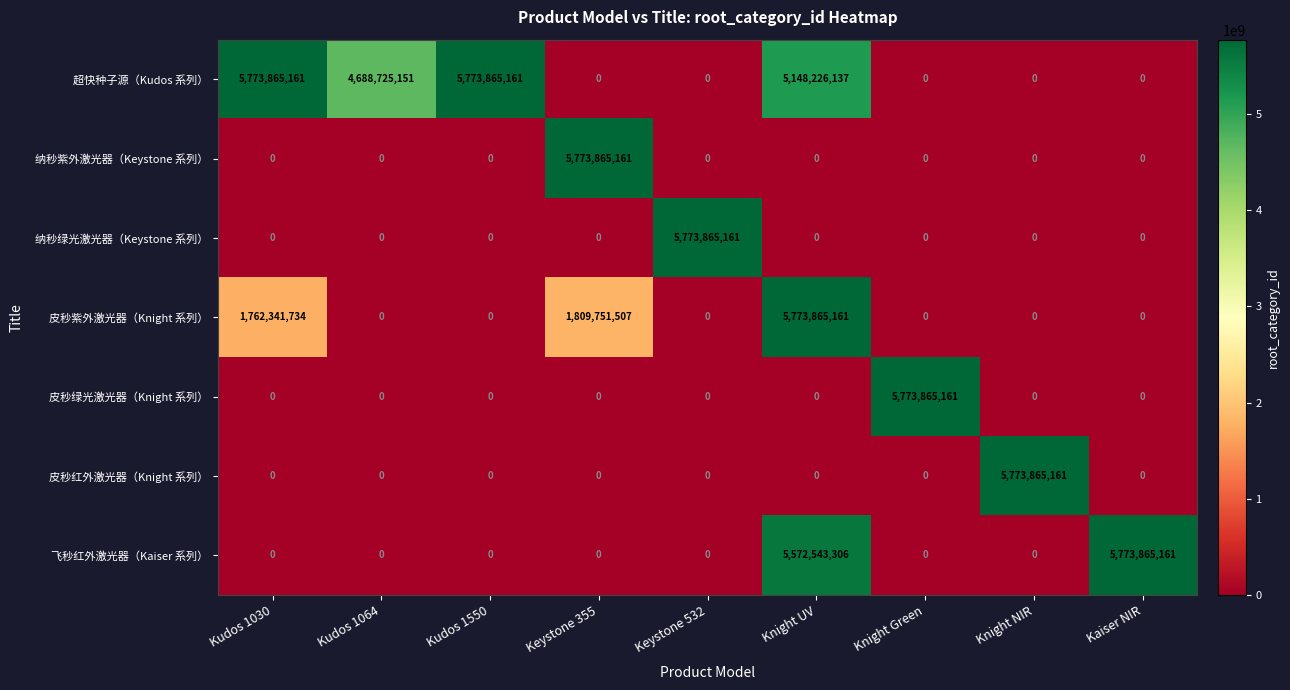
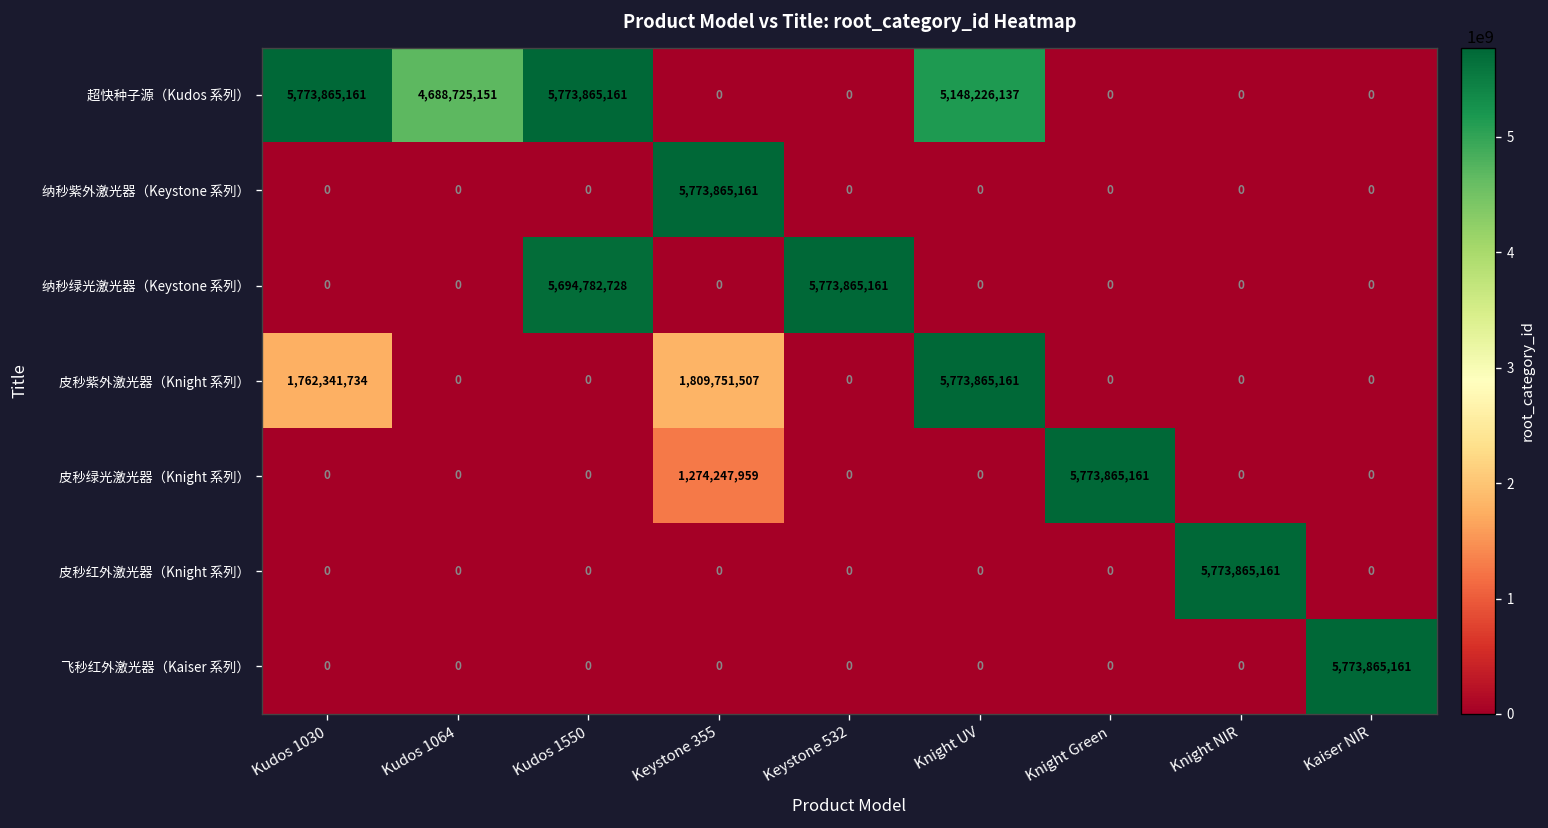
  {
    "超快种子源（Kudos 系列）": {
      "Kudos 1030": "5,773,865,161",
      "Kudos 1064": "4,688,725,151",
      "Kudos 1550": "5,773,865,161",
      "Keystone 355": "0",
      "Keystone 532": "0",
      "Knight UV": "5,148,226,137",
      "Knight Green": "0",
      "Knight NIR": "0",
      "Kaiser NIR": "0"
    },
    "纳秒紫外激光器（Keystone 系列）": {
      "Kudos 1030": "0",
      "Kudos 1064": "0",
      "Kudos 1550": "0",
      "Keystone 355": "5,773,865,161",
      "Keystone 532": "0",
      "Knight UV": "0",
      "Knight Green": "0",
      "Knight NIR": "0",
      "Kaiser NIR": "0"
    },
    "纳秒绿光激光器（Keystone 系列）": {
      "Kudos 1030": "0",
      "Kudos 1064": "0",
-     "Kudos 1550": "0",
+     "Kudos 1550": "5,694,782,728",
      "Keystone 355": "0",
      "Keystone 532": "5,773,865,161",
      "Knight UV": "0",
      "Knight Green": "0",
      "Knight NIR": "0",
      "Kaiser NIR": "0"
    },
    "皮秒紫外激光器（Knight 系列）": {
      "Kudos 1030": "1,762,341,734",
      "Kudos 1064": "0",
      "Kudos 1550": "0",
      "Keystone 355": "1,809,751,507",
      "Keystone 532": "0",
      "Knight UV": "5,773,865,161",
      "Knight Green": "0",
      "Knight NIR": "0",
      "Kaiser NIR": "0"
    },
    "皮秒绿光激光器（Knight 系列）": {
      "Kudos 1030": "0",
      "Kudos 1064": "0",
      "Kudos 1550": "0",
-     "Keystone 355": "0",
+     "Keystone 355": "1,274,247,959",
      "Keystone 532": "0",
      "Knight UV": "0",
      "Knight Green": "5,773,865,161",
      "Knight NIR": "0",
      "Kaiser NIR": "0"
    },
    "皮秒红外激光器（Knight 系列）": {
      "Kudos 1030": "0",
      "Kudos 1064": "0",
      "Kudos 1550": "0",
      "Keystone 355": "0",
      "Keystone 532": "0",
      "Knight UV": "0",
      "Knight Green": "0",
      "Knight NIR": "5,773,865,161",
      "Kaiser NIR": "0"
    },
    "飞秒红外激光器（Kaiser 系列）": {
      "Kudos 1030": "0",
      "Kudos 1064": "0",
      "Kudos 1550": "0",
      "Keystone 355": "0",
      "Keystone 532": "0",
-     "Knight UV": "5,572,543,306",
+     "Knight UV": "0",
      "Knight Green": "0",
      "Knight NIR": "0",
      "Kaiser NIR": "5,773,865,161"
    }
  }
